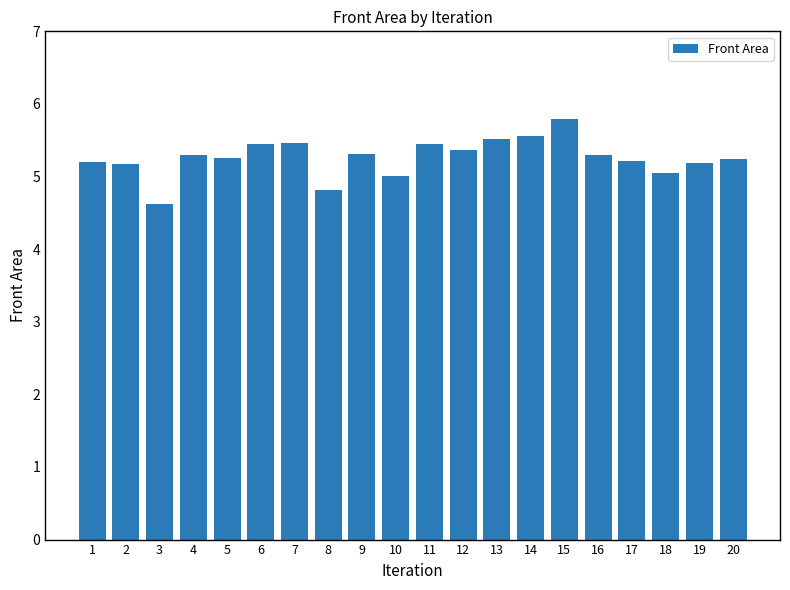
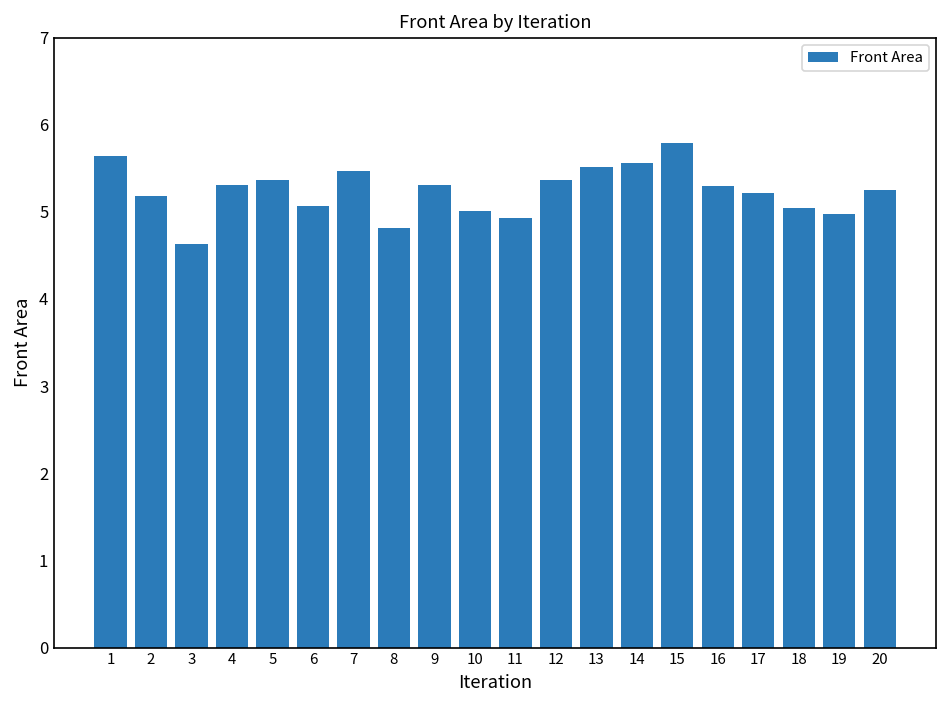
  {
-   "1": 5.2,
+   "1": 5.6,
    "2": 5.2,
    "3": 4.6,
    "4": 5.3,
-   "5": 5.2,
-   "6": 5.4,
+   "5": 5.4,
+   "6": 5.1,
    "7": 5.5,
    "8": 4.8,
    "9": 5.3,
    "10": 5.0,
-   "11": 5.5,
+   "11": 4.9,
    "12": 5.4,
    "13": 5.5,
    "14": 5.6,
    "15": 5.8,
    "16": 5.3,
    "17": 5.2,
    "18": 5.0,
-   "19": 5.2,
+   "19": 5.0,
    "20": 5.2
  }
